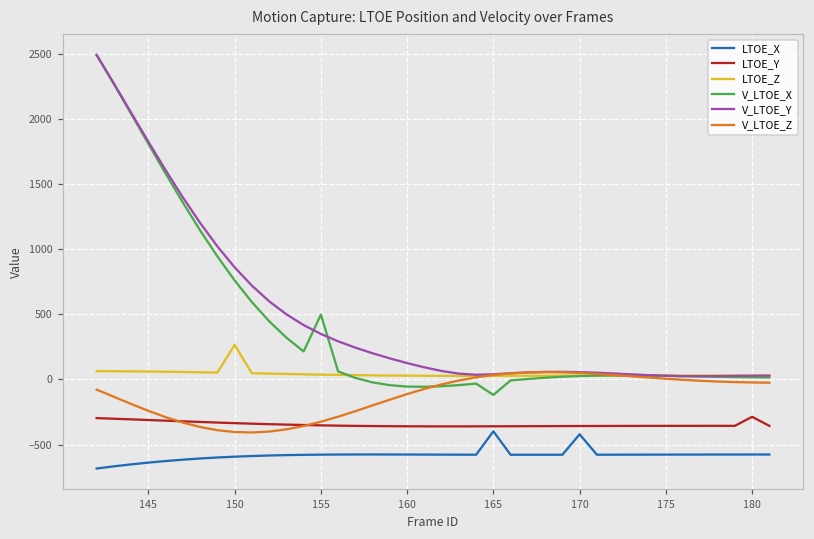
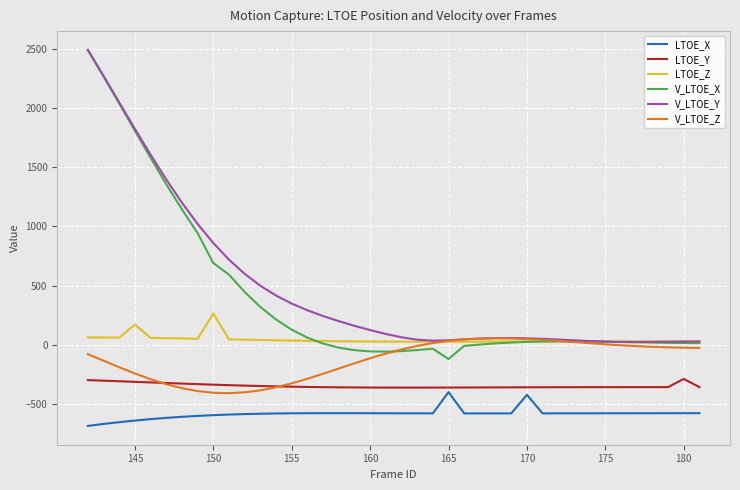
  {
    "LTOE_X": {
      "145": -640,
      "150": -590,
      "155": -580,
      "160": -580,
      "165": -400,
      "170": -420,
      "175": -580,
      "180": -580
    },
    "LTOE_Y": {
      "145": -310,
      "150": -340,
      "155": -350,
      "160": -360,
      "165": -360,
      "170": -360,
      "175": -360,
      "180": -290
    },
    "LTOE_Z": {
-     "145": 60,
+     "145": 170,
      "150": 270,
      "155": 40,
      "160": 30
    },
    "V_LTOE_X": {
-     "150": 760,
-     "155": 500,
+     "150": 690,
+     "155": 130,
      "160": -50,
      "165": -120
    },
    "V_LTOE_Y": {
      "150": 860,
      "155": 350,
      "160": 130
    },
    "V_LTOE_Z": {
      "145": -240,
      "150": -400,
      "155": -320,
      "160": -110,
      "175": 10,
      "180": -20
    }
  }
